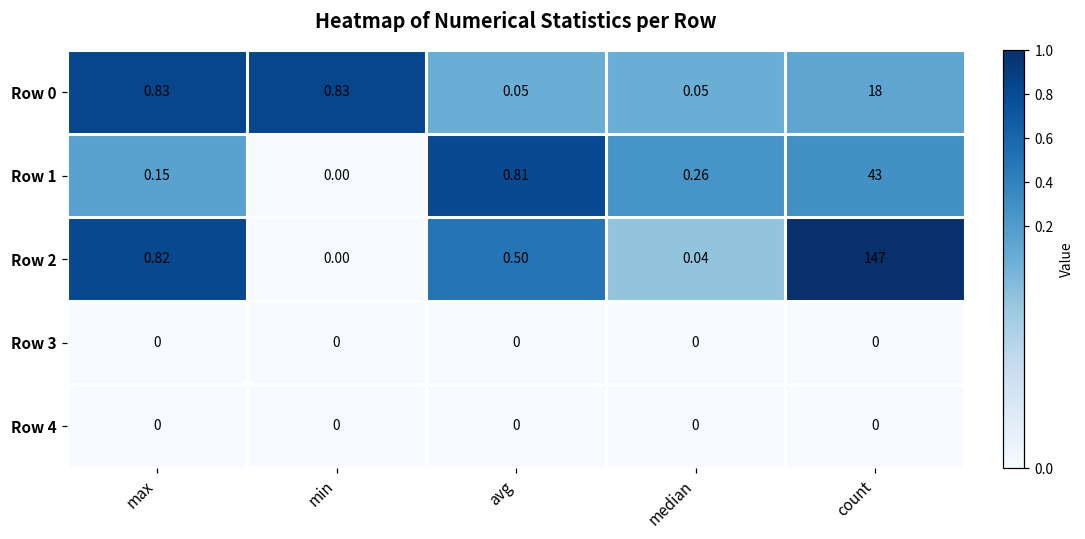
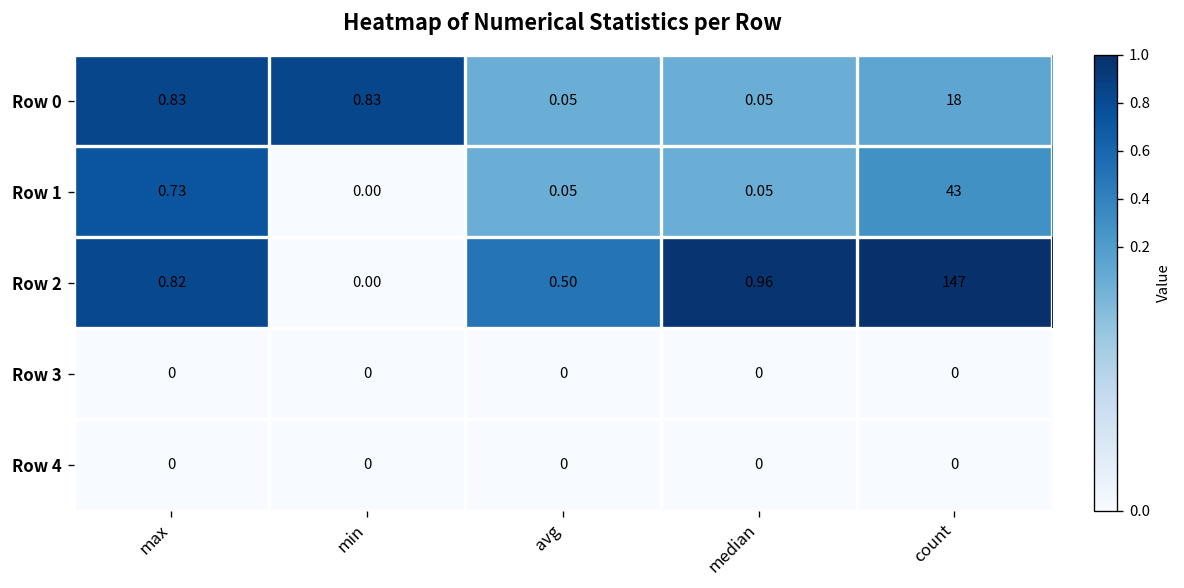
  {
    "Row 0": {
      "max": 0.83,
      "min": 0.83,
      "avg": 0.05,
      "median": 0.05,
      "count": 18
    },
    "Row 1": {
-     "max": 0.15,
+     "max": 0.73,
      "min": 0.00,
-     "avg": 0.81,
-     "median": 0.26,
+     "avg": 0.05,
+     "median": 0.05,
      "count": 43
    },
    "Row 2": {
      "max": 0.82,
      "min": 0.00,
      "avg": 0.50,
-     "median": 0.04,
+     "median": 0.96,
      "count": 147
    },
    "Row 3": {
      "max": 0,
      "min": 0,
      "avg": 0,
      "median": 0,
      "count": 0
    },
    "Row 4": {
      "max": 0,
      "min": 0,
      "avg": 0,
      "median": 0,
      "count": 0
    }
  }
